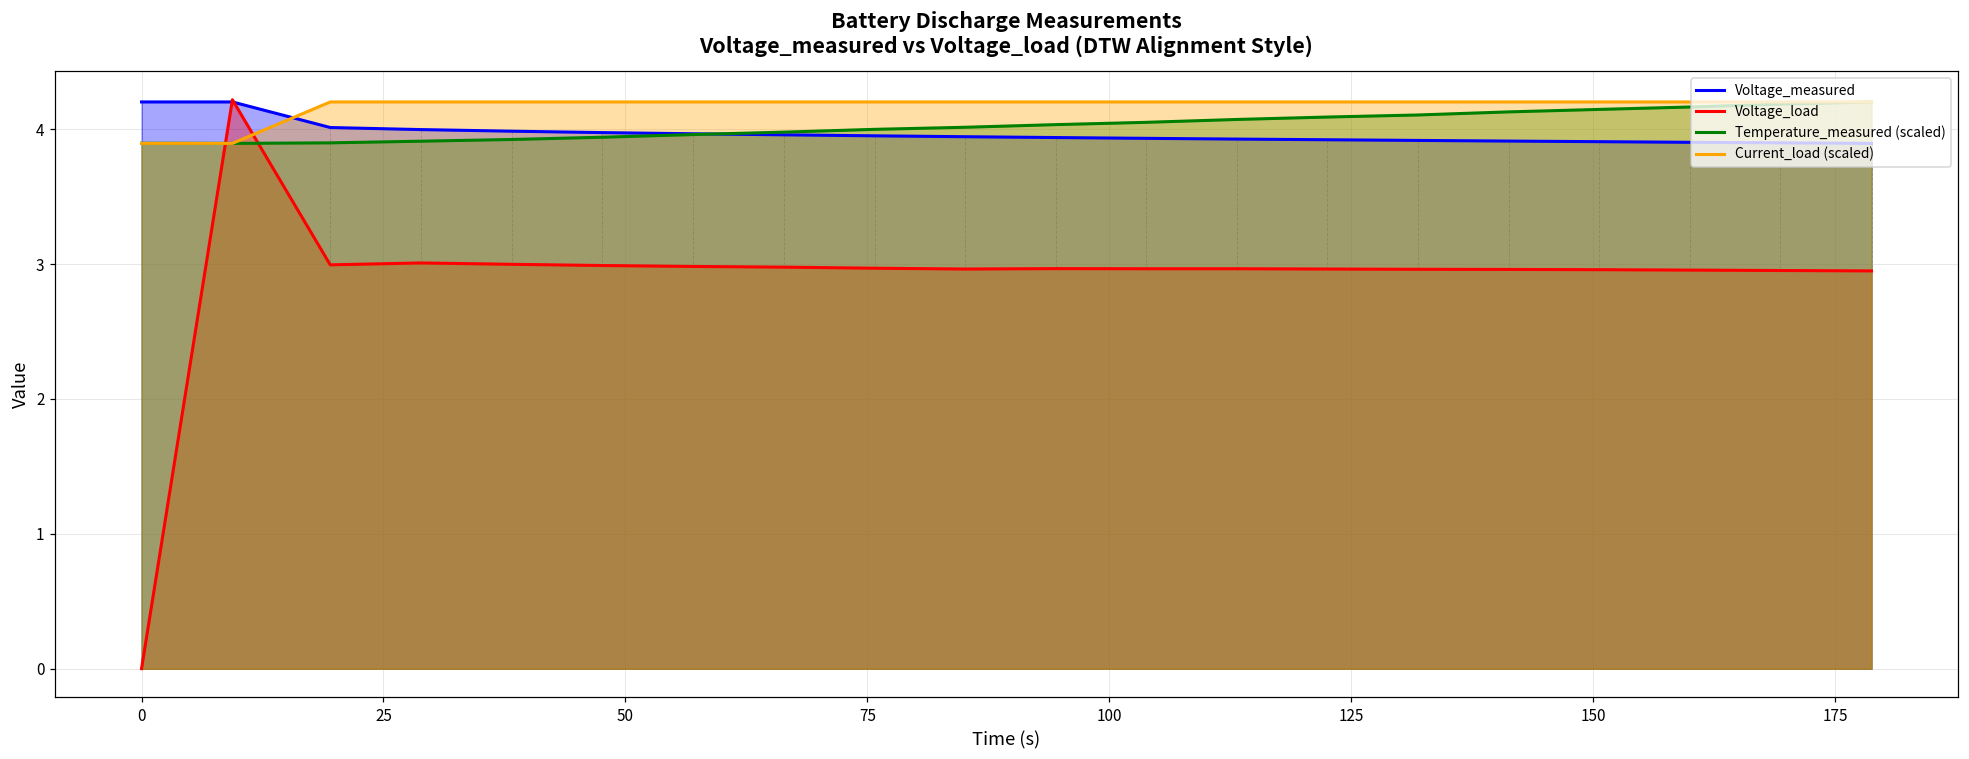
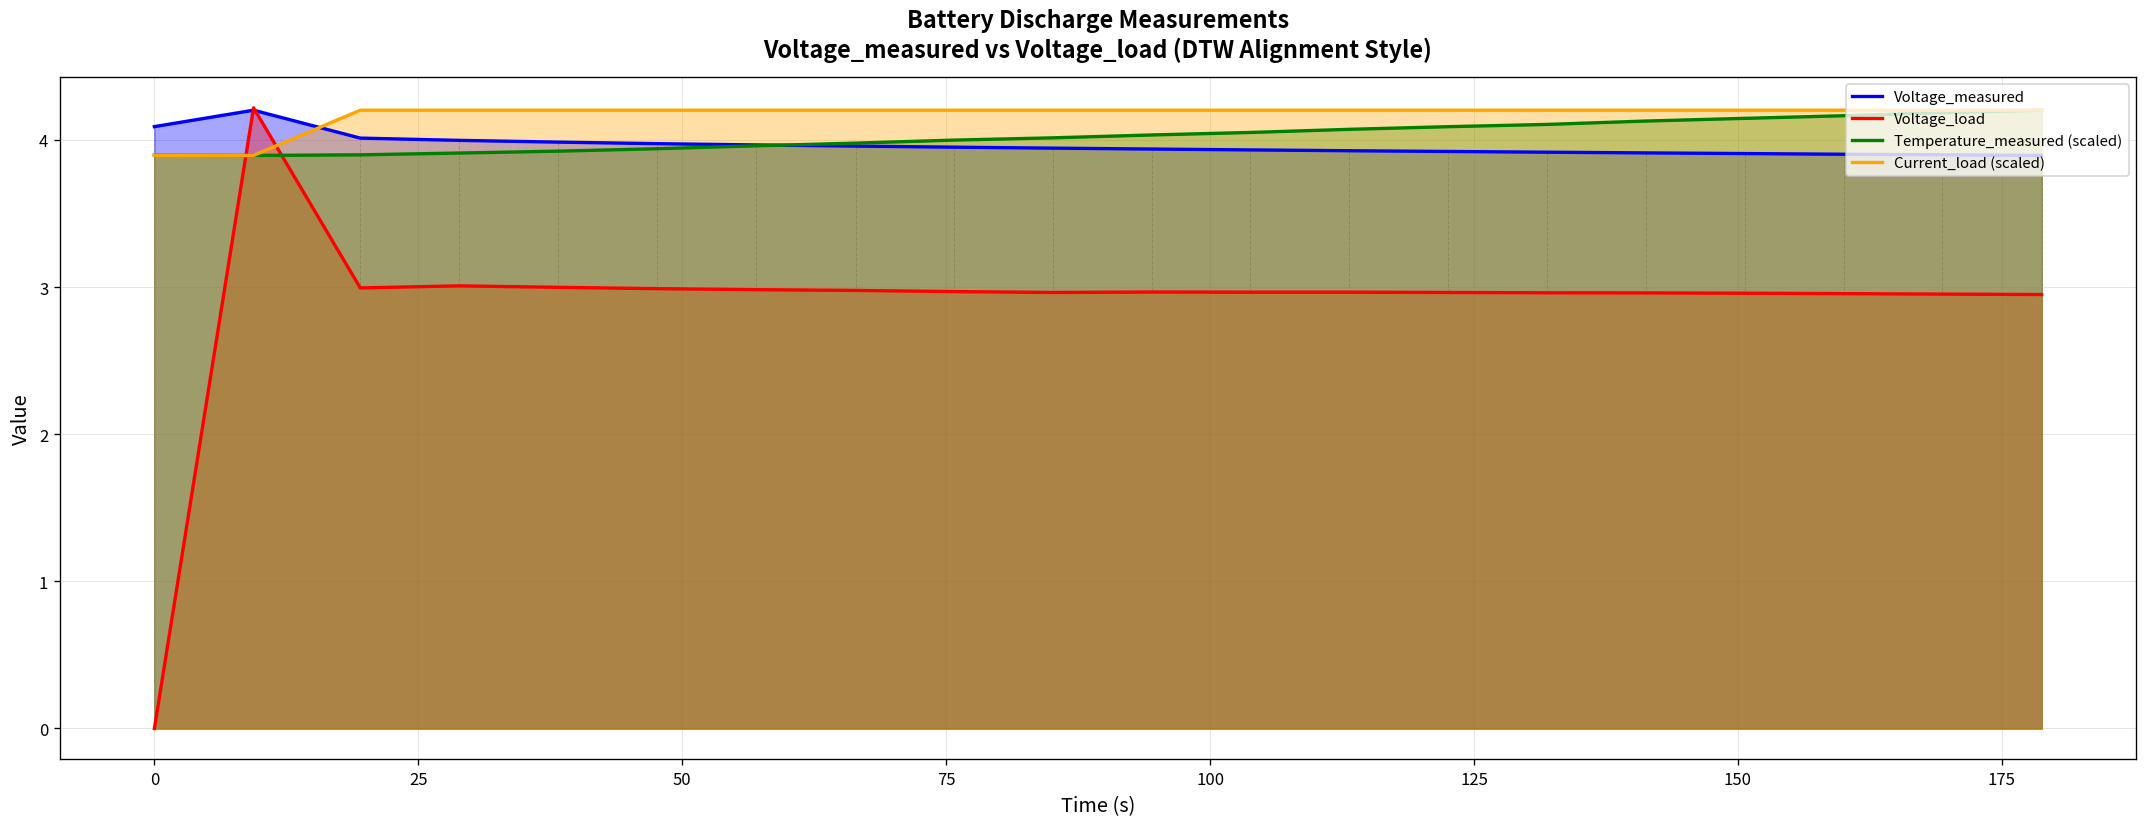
  {
    "Voltage_measured": {
-     "0": 4.20
+     "0": 4.09
    }
  }
